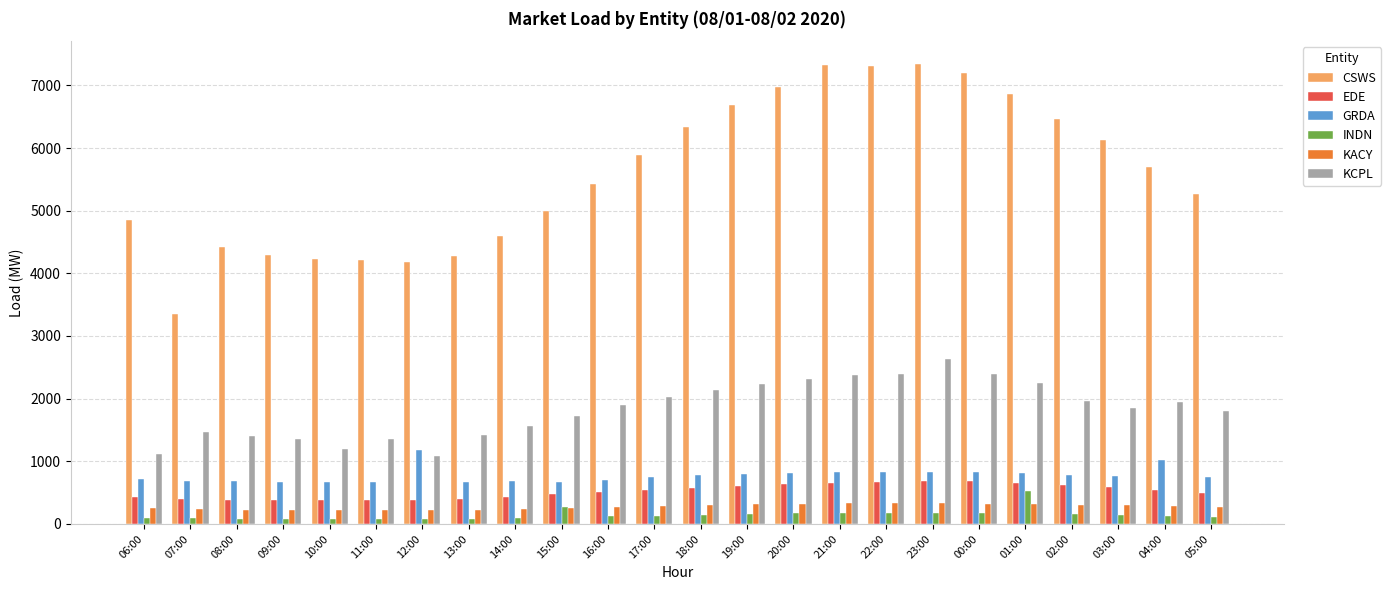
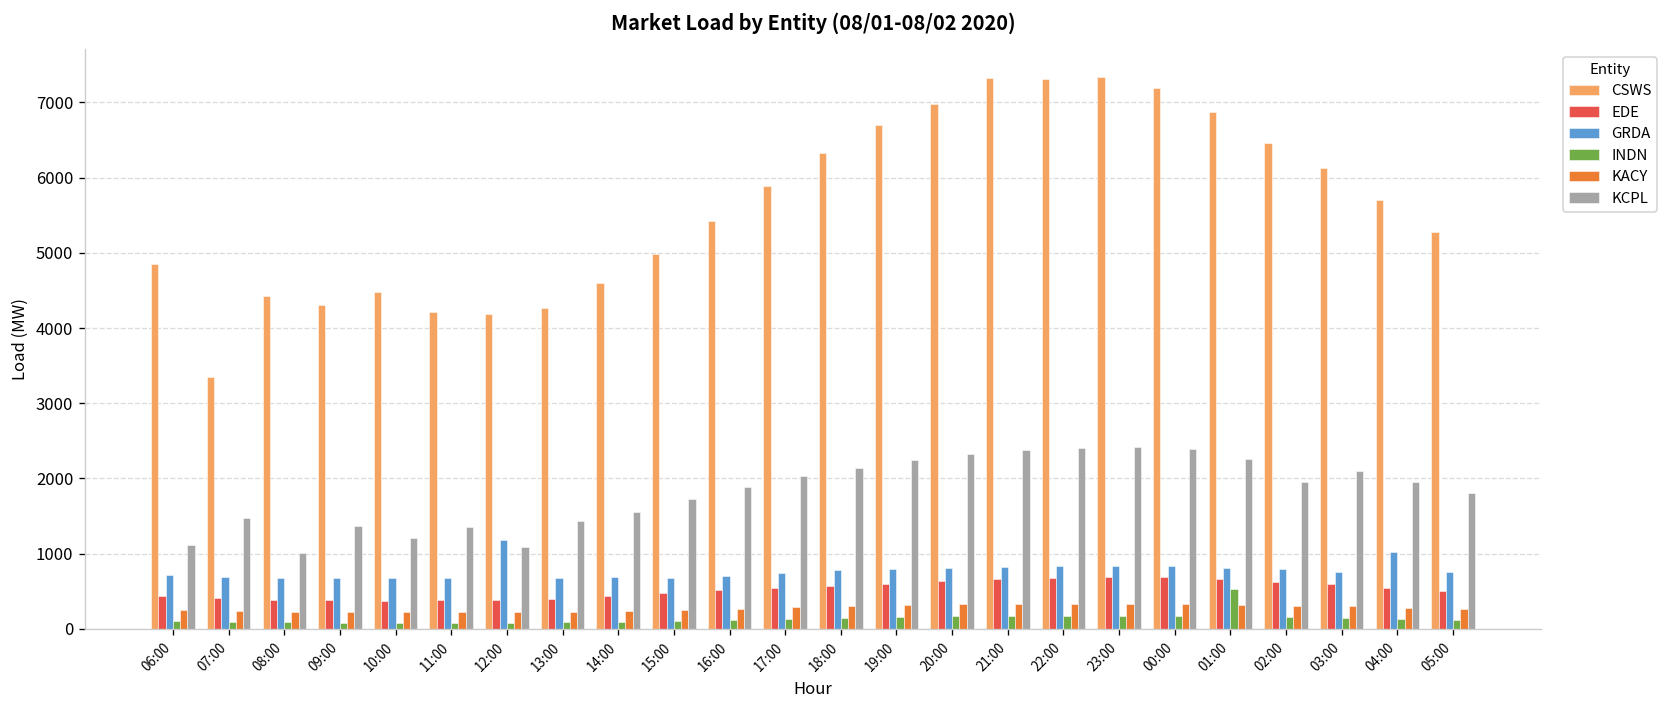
  {
    "CSWS": {
      "06:00": 4900,
      "07:00": 3300,
      "08:00": 4400,
      "09:00": 4300,
-     "10:00": 4200,
+     "10:00": 4500,
      "11:00": 4200,
      "12:00": 4200,
      "13:00": 4300,
      "14:00": 4600,
      "15:00": 5000,
      "16:00": 5400,
      "17:00": 5900,
      "18:00": 6300,
      "19:00": 6700,
      "20:00": 7000,
      "21:00": 7300,
      "22:00": 7300,
      "23:00": 7300,
      "00:00": 7200,
      "01:00": 6900,
      "02:00": 6500,
      "03:00": 6100,
      "04:00": 5700,
      "05:00": 5300
    },
    "GRDA": {
      "06:00": 700,
      "07:00": 700,
      "08:00": 700,
      "09:00": 700,
      "10:00": 700,
      "11:00": 700,
      "12:00": 1200,
      "13:00": 700,
      "14:00": 700,
      "15:00": 700,
      "16:00": 700,
      "17:00": 700,
      "18:00": 800,
      "19:00": 800,
      "20:00": 800,
      "21:00": 800,
      "22:00": 800,
      "23:00": 800,
      "00:00": 800,
      "01:00": 800,
      "02:00": 800,
      "03:00": 800,
      "04:00": 1000,
      "05:00": 800
    },
    "INDN": {
      "06:00": 100,
      "07:00": 100,
      "08:00": 100,
      "09:00": 100,
      "10:00": 100,
      "11:00": 100,
      "12:00": 100,
      "13:00": 100,
      "14:00": 100,
-     "15:00": 300,
+     "15:00": 100,
      "16:00": 100,
      "17:00": 100,
      "18:00": 100,
      "19:00": 200,
      "20:00": 200,
      "21:00": 200,
      "22:00": 200,
      "23:00": 200,
      "00:00": 200,
      "01:00": 500,
      "02:00": 200,
      "03:00": 100,
      "04:00": 100,
      "05:00": 100
    },
    "KCPL": {
      "06:00": 1100,
      "07:00": 1500,
-     "08:00": 1400,
+     "08:00": 1000,
      "09:00": 1400,
      "10:00": 1200,
      "11:00": 1400,
      "12:00": 1100,
      "13:00": 1400,
      "14:00": 1600,
      "15:00": 1700,
      "16:00": 1900,
      "17:00": 2000,
      "18:00": 2100,
      "19:00": 2200,
      "20:00": 2300,
      "21:00": 2400,
      "22:00": 2400,
-     "23:00": 2600,
+     "23:00": 2400,
      "00:00": 2400,
      "01:00": 2300,
      "02:00": 2000,
-     "03:00": 1900,
+     "03:00": 2100,
      "04:00": 2000,
      "05:00": 1800
    }
  }
